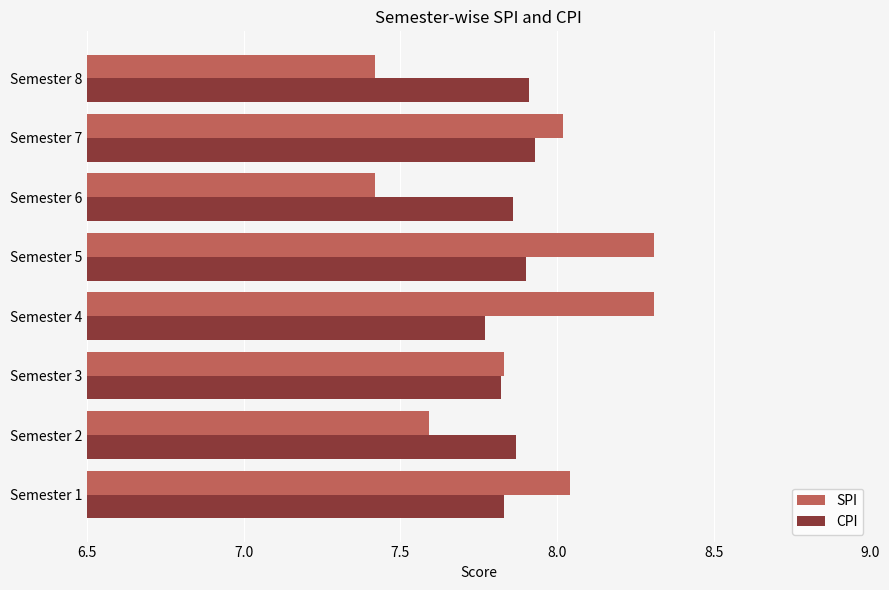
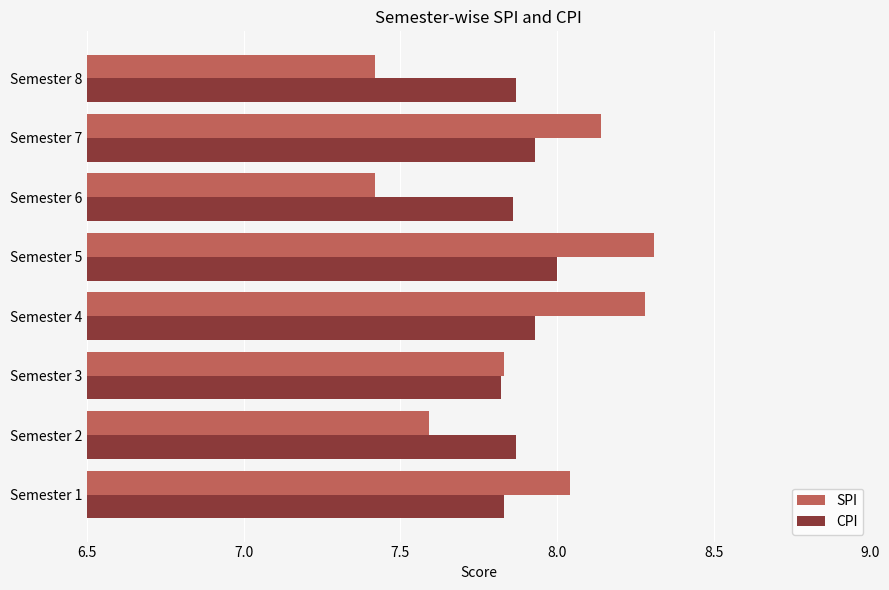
  {
    "SPI": {
      "Semester 8": 7.42,
-     "Semester 7": 8.02,
+     "Semester 7": 8.14,
      "Semester 6": 7.42,
      "Semester 5": 8.31,
-     "Semester 4": 8.31,
+     "Semester 4": 8.28,
      "Semester 3": 7.83,
      "Semester 2": 7.59,
      "Semester 1": 8.04
    },
    "CPI": {
-     "Semester 8": 7.91,
+     "Semester 8": 7.87,
      "Semester 7": 7.93,
      "Semester 6": 7.86,
-     "Semester 5": 7.9,
-     "Semester 4": 7.77,
+     "Semester 5": 8.0,
+     "Semester 4": 7.93,
      "Semester 3": 7.82,
      "Semester 2": 7.87,
      "Semester 1": 7.83
    }
  }
